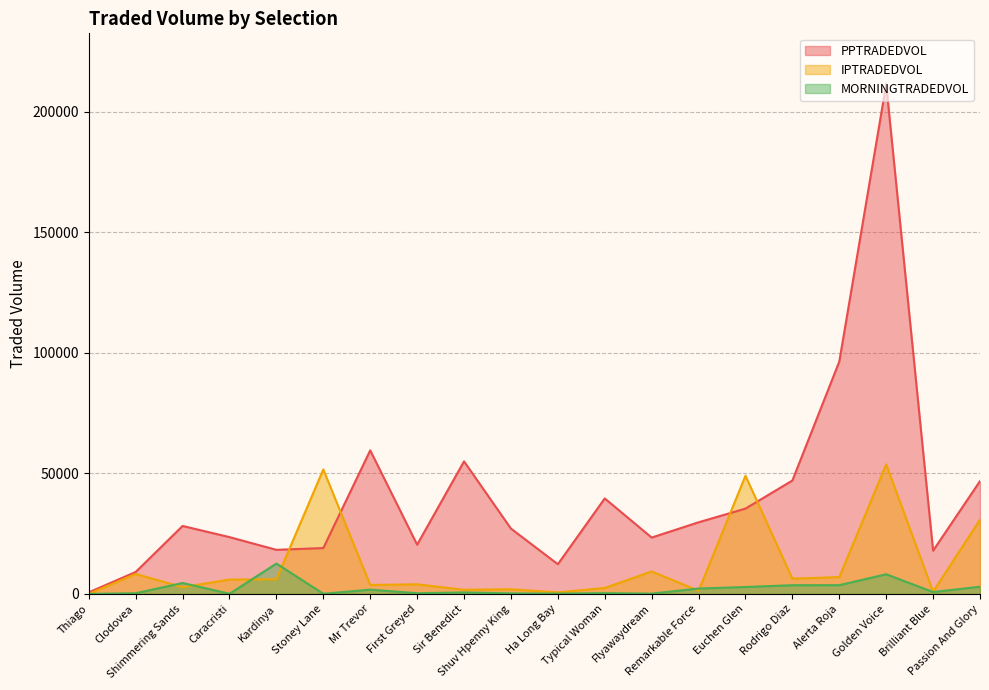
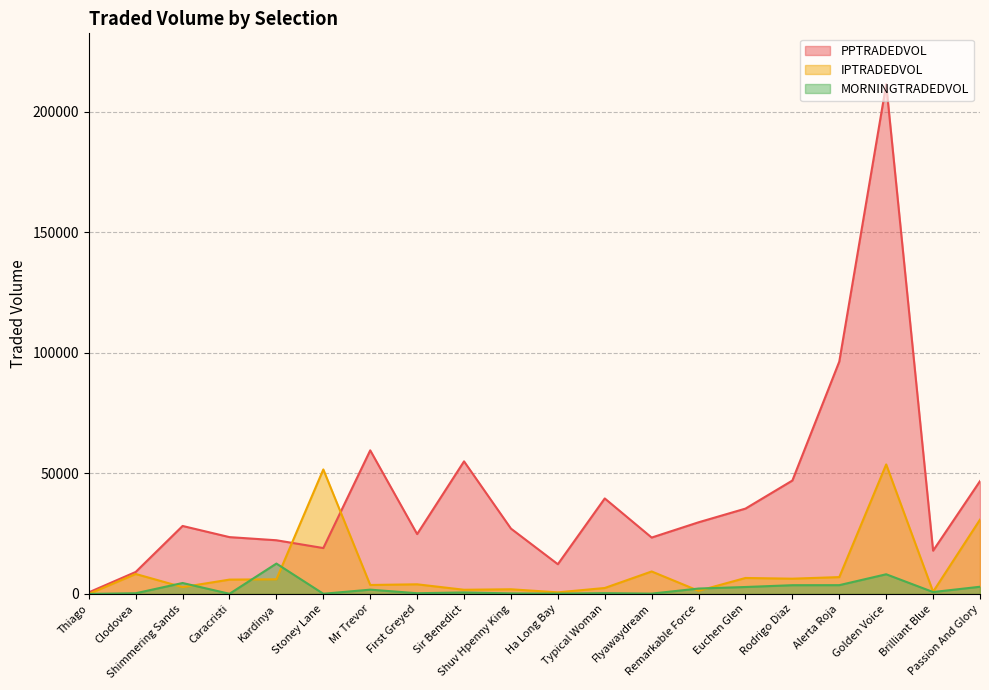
  {
    "PPTRADEDVOL": {
      "Shimmering Sands": 28000,
      "Caracristi": 24000,
-     "Kardinya": 18000,
+     "Kardinya": 22000,
      "Stoney Lane": 19000,
      "Mr Trevor": 60000,
-     "First Greyed": 20000,
+     "First Greyed": 25000,
      "Sir Benedict": 55000,
      "Shuv Hpenny King": 27000,
      "Ha Long Bay": 12000,
      "Typical Woman": 40000,
      "Flyawaydream": 23000,
      "Remarkable Force": 30000,
      "Euchen Glen": 35000,
      "Rodrigo Diaz": 47000,
      "Alerta Roja": 96000,
      "Brilliant Blue": 18000,
      "Passion And Glory": 47000
    },
    "IPTRADEDVOL": {
      "Shimmering Sands": 3000,
      "Caracristi": 6000,
      "Kardinya": 6000,
      "Stoney Lane": 52000,
      "Mr Trevor": 4000,
      "First Greyed": 4000,
      "Sir Benedict": 2000,
      "Shuv Hpenny King": 2000,
      "Typical Woman": 2000,
      "Flyawaydream": 9000,
-     "Euchen Glen": 49000,
+     "Euchen Glen": 7000,
      "Rodrigo Diaz": 6000,
      "Alerta Roja": 7000,
      "Golden Voice": 54000,
      "Passion And Glory": 31000
    },
    "MORNINGTRADEDVOL": {
      "Clodovea": 0,
      "Shimmering Sands": 5000,
      "Caracristi": 0,
      "Kardinya": 13000,
      "Stoney Lane": 0,
      "Mr Trevor": 2000,
      "First Greyed": 0,
      "Sir Benedict": 1000,
      "Shuv Hpenny King": 0,
      "Typical Woman": 0,
      "Flyawaydream": 0,
      "Euchen Glen": 3000,
      "Rodrigo Diaz": 4000,
      "Alerta Roja": 4000,
      "Golden Voice": 8000,
      "Passion And Glory": 3000
    }
  }
